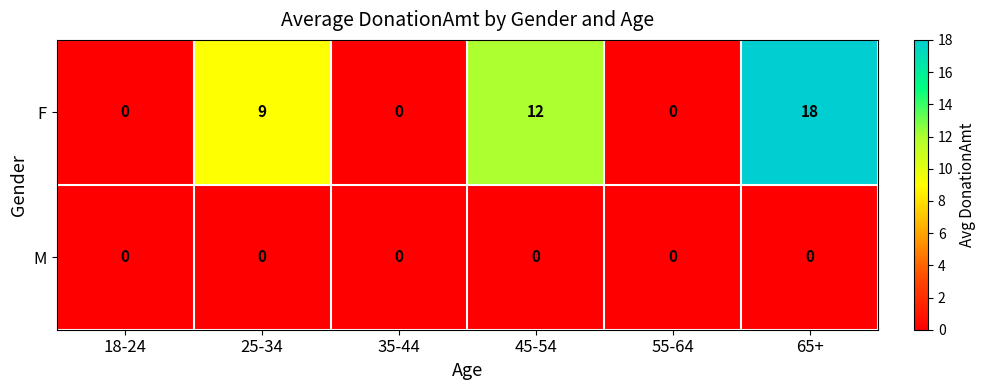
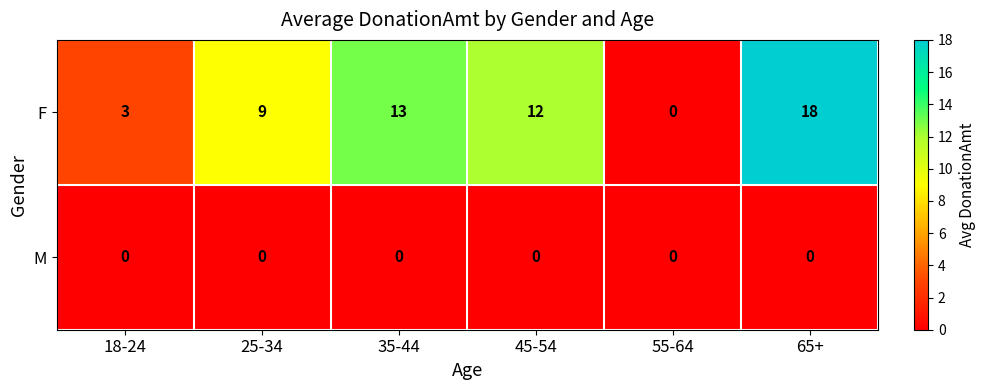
  {
    "F": {
-     "18-24": 0,
+     "18-24": 3,
      "25-34": 9,
-     "35-44": 0,
+     "35-44": 13,
      "45-54": 12,
      "55-64": 0,
      "65+": 18
    },
    "M": {
      "18-24": 0,
      "25-34": 0,
      "35-44": 0,
      "45-54": 0,
      "55-64": 0,
      "65+": 0
    }
  }
